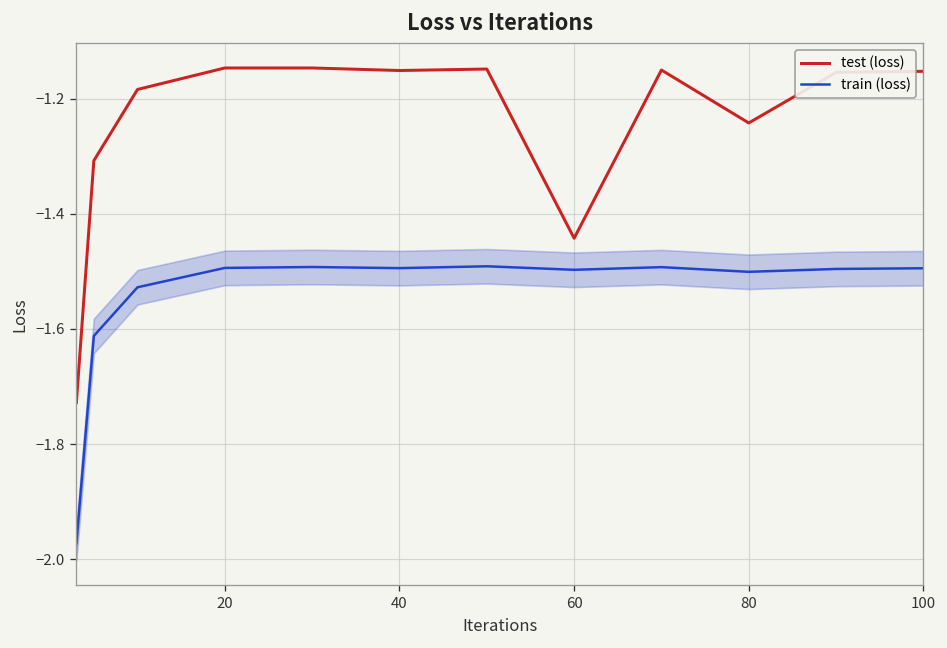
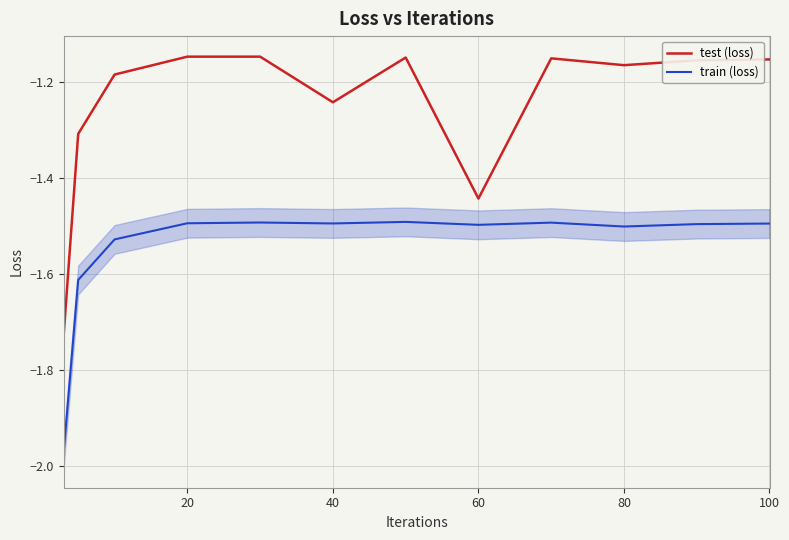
  {
    "test (loss)": {
      "20": -1.15,
-     "40": -1.15,
+     "40": -1.24,
      "60": -1.44,
-     "80": -1.24,
+     "80": -1.16,
      "100": -1.15
    }
  }
